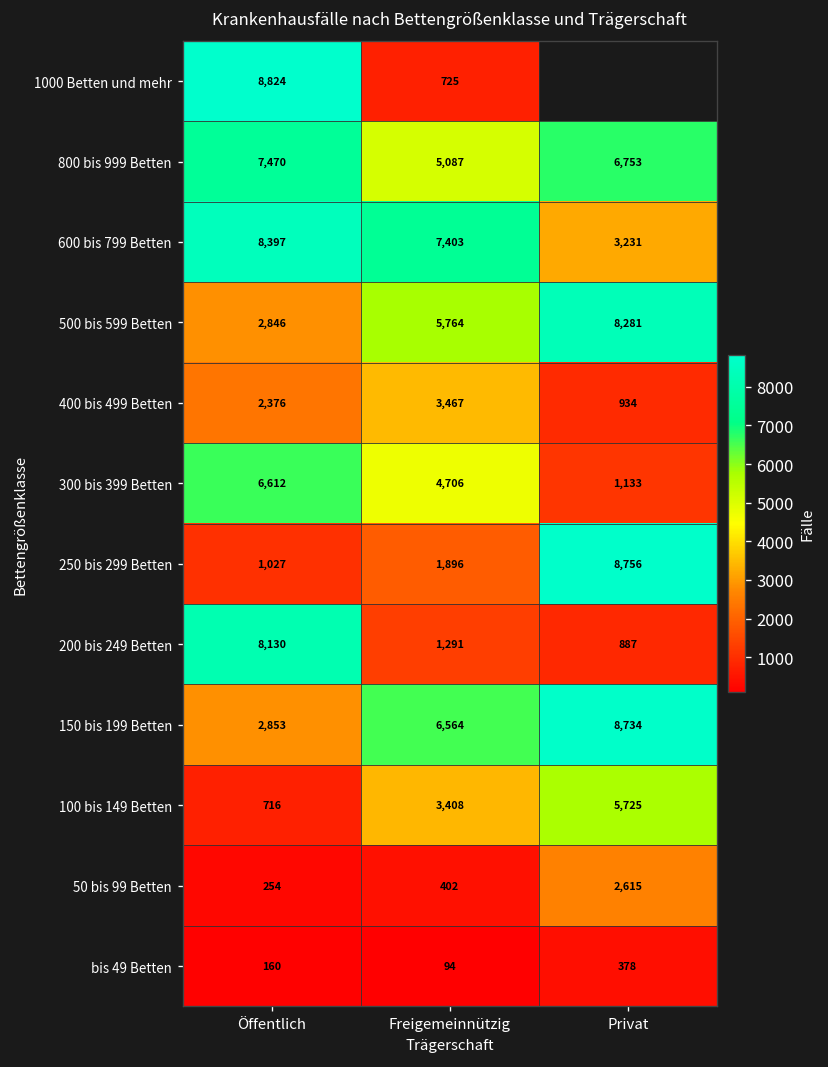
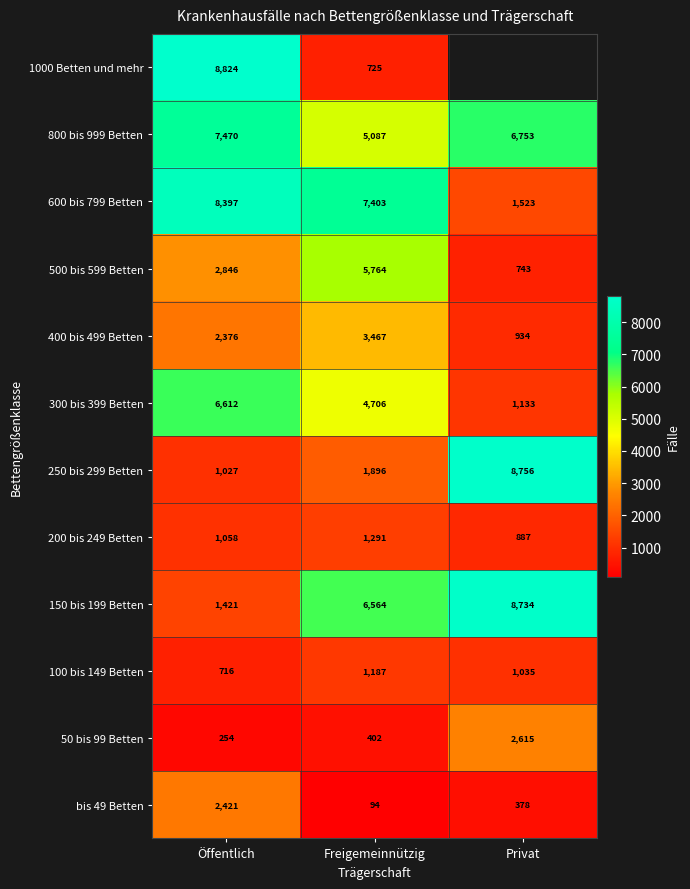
  {
    "1000 Betten und mehr": {
      "Öffentlich": "8,824",
      "Freigemeinnützig": "725"
    },
    "800 bis 999 Betten": {
      "Öffentlich": "7,470",
      "Freigemeinnützig": "5,087",
      "Privat": "6,753"
    },
    "600 bis 799 Betten": {
      "Öffentlich": "8,397",
      "Freigemeinnützig": "7,403",
-     "Privat": "3,231"
+     "Privat": "1,523"
    },
    "500 bis 599 Betten": {
      "Öffentlich": "2,846",
      "Freigemeinnützig": "5,764",
-     "Privat": "8,281"
+     "Privat": "743"
    },
    "400 bis 499 Betten": {
      "Öffentlich": "2,376",
      "Freigemeinnützig": "3,467",
      "Privat": "934"
    },
    "300 bis 399 Betten": {
      "Öffentlich": "6,612",
      "Freigemeinnützig": "4,706",
      "Privat": "1,133"
    },
    "250 bis 299 Betten": {
      "Öffentlich": "1,027",
      "Freigemeinnützig": "1,896",
      "Privat": "8,756"
    },
    "200 bis 249 Betten": {
-     "Öffentlich": "8,130",
+     "Öffentlich": "1,058",
      "Freigemeinnützig": "1,291",
      "Privat": "887"
    },
    "150 bis 199 Betten": {
-     "Öffentlich": "2,853",
+     "Öffentlich": "1,421",
      "Freigemeinnützig": "6,564",
      "Privat": "8,734"
    },
    "100 bis 149 Betten": {
      "Öffentlich": "716",
-     "Freigemeinnützig": "3,408",
-     "Privat": "5,725"
+     "Freigemeinnützig": "1,187",
+     "Privat": "1,035"
    },
    "50 bis 99 Betten": {
      "Öffentlich": "254",
      "Freigemeinnützig": "402",
      "Privat": "2,615"
    },
    "bis 49 Betten": {
-     "Öffentlich": "160",
+     "Öffentlich": "2,421",
      "Freigemeinnützig": "94",
      "Privat": "378"
    }
  }
